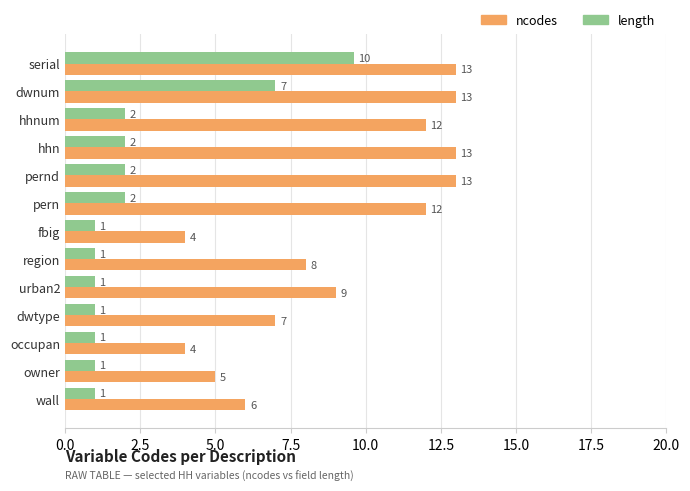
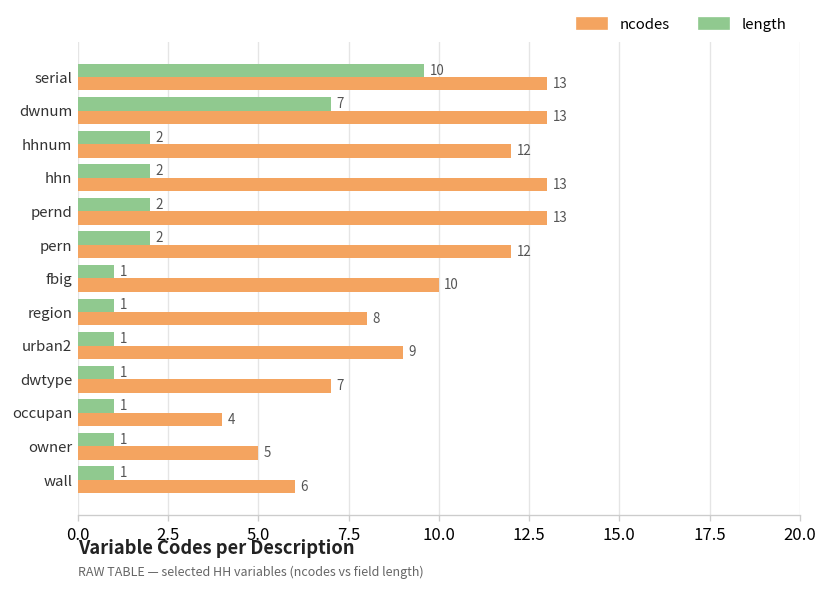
  {
    "ncodes": {
      "serial": 13,
      "dwnum": 13,
      "hhnum": 12,
      "hhn": 13,
      "pernd": 13,
      "pern": 12,
-     "fbig": 4,
+     "fbig": 10,
      "region": 8,
      "urban2": 9,
      "dwtype": 7,
      "occupan": 4,
      "owner": 5,
      "wall": 6
    },
    "length": {
      "serial": 10,
      "dwnum": 7,
      "hhnum": 2,
      "hhn": 2,
      "pernd": 2,
      "pern": 2,
      "fbig": 1,
      "region": 1,
      "urban2": 1,
      "dwtype": 1,
      "occupan": 1,
      "owner": 1,
      "wall": 1
    }
  }
